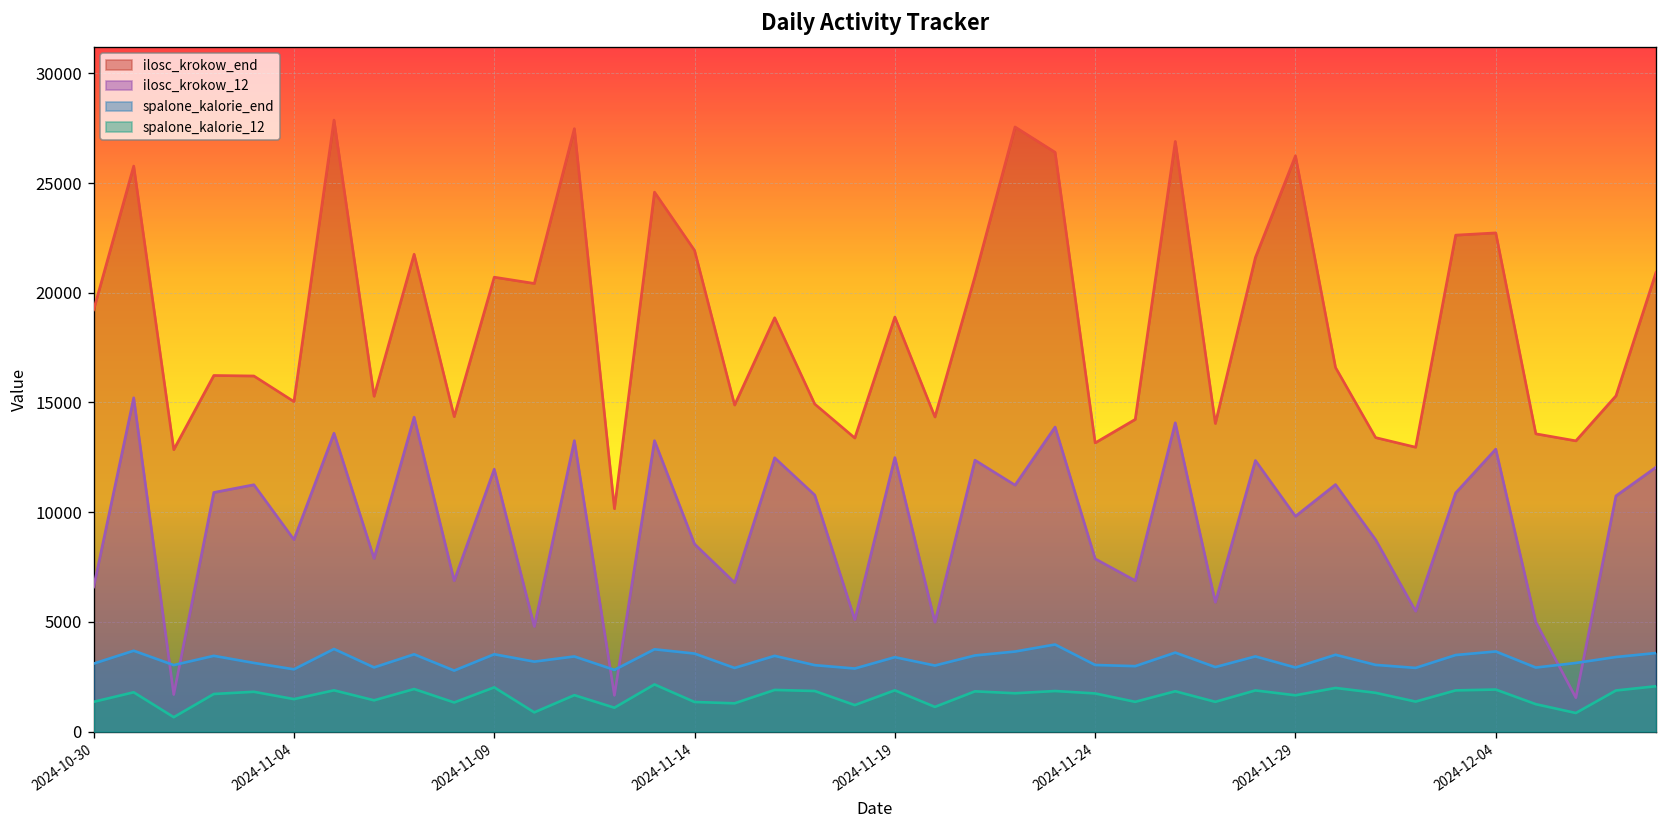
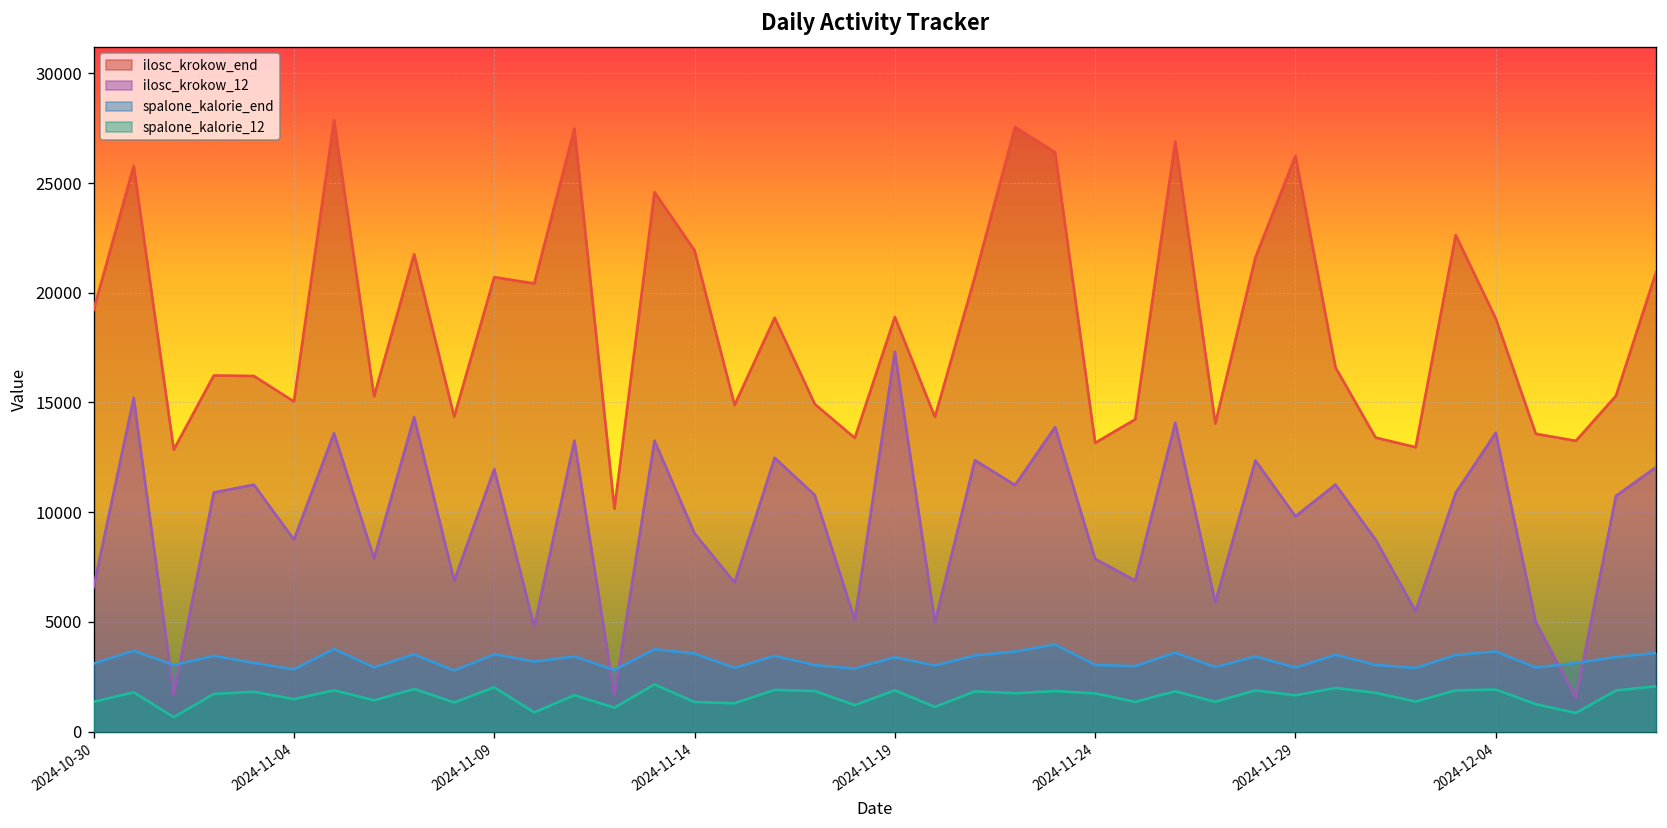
  {
    "ilosc_krokow_end": {
      "2024-10-30": 19200,
      "2024-11-04": 15000,
      "2024-11-09": 20700,
      "2024-11-14": 21900,
      "2024-11-19": 18900,
      "2024-11-24": 13200,
      "2024-11-29": 26200,
-     "2024-12-04": 22700
+     "2024-12-04": 18800
    },
    "ilosc_krokow_12": {
      "2024-10-30": 6600,
      "2024-11-04": 8700,
      "2024-11-09": 12000,
-     "2024-11-14": 8500,
-     "2024-11-19": 12500,
+     "2024-11-14": 9000,
+     "2024-11-19": 17300,
      "2024-11-24": 7900,
      "2024-11-29": 9800,
-     "2024-12-04": 12900
+     "2024-12-04": 13600
    }
  }
